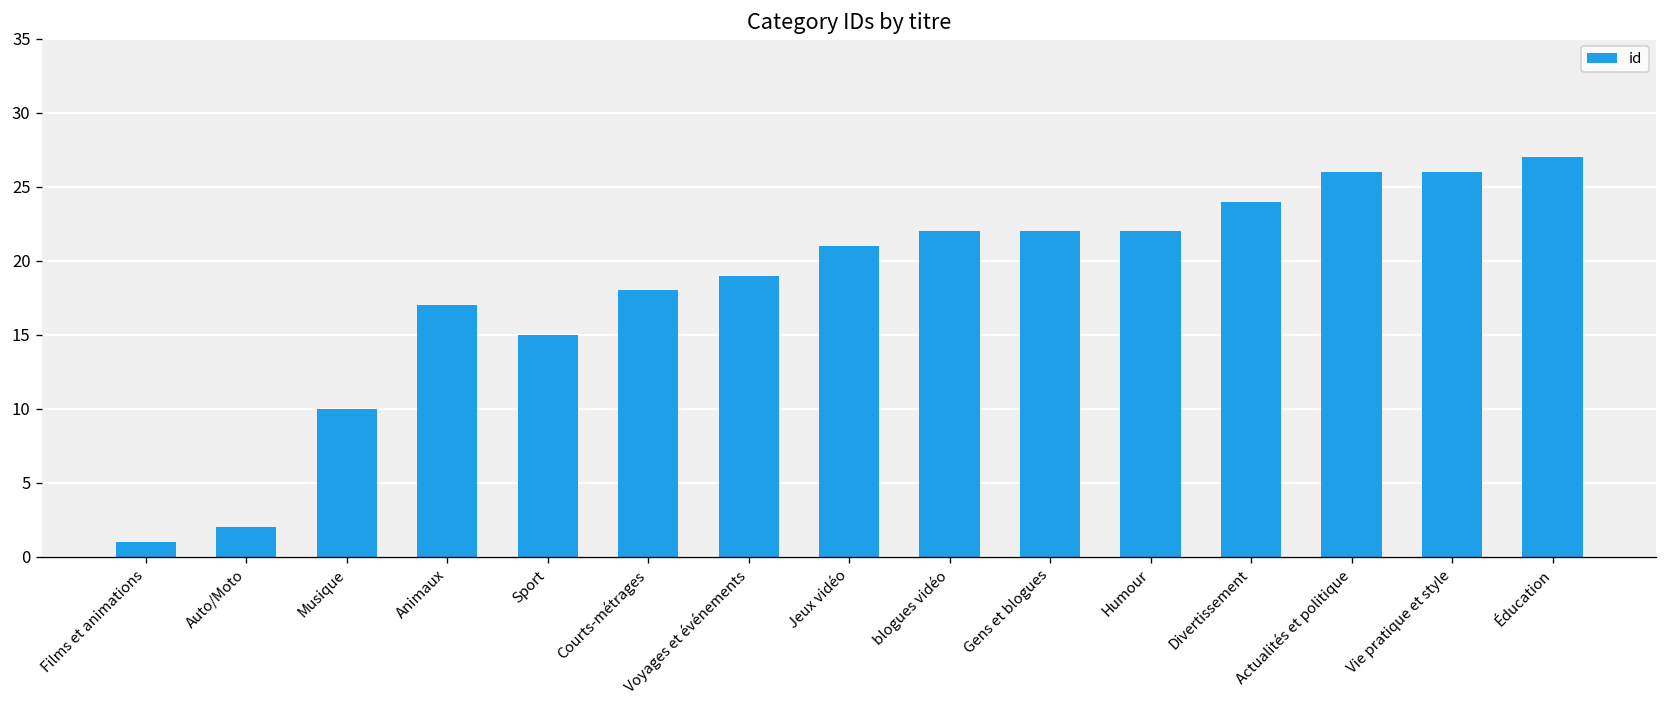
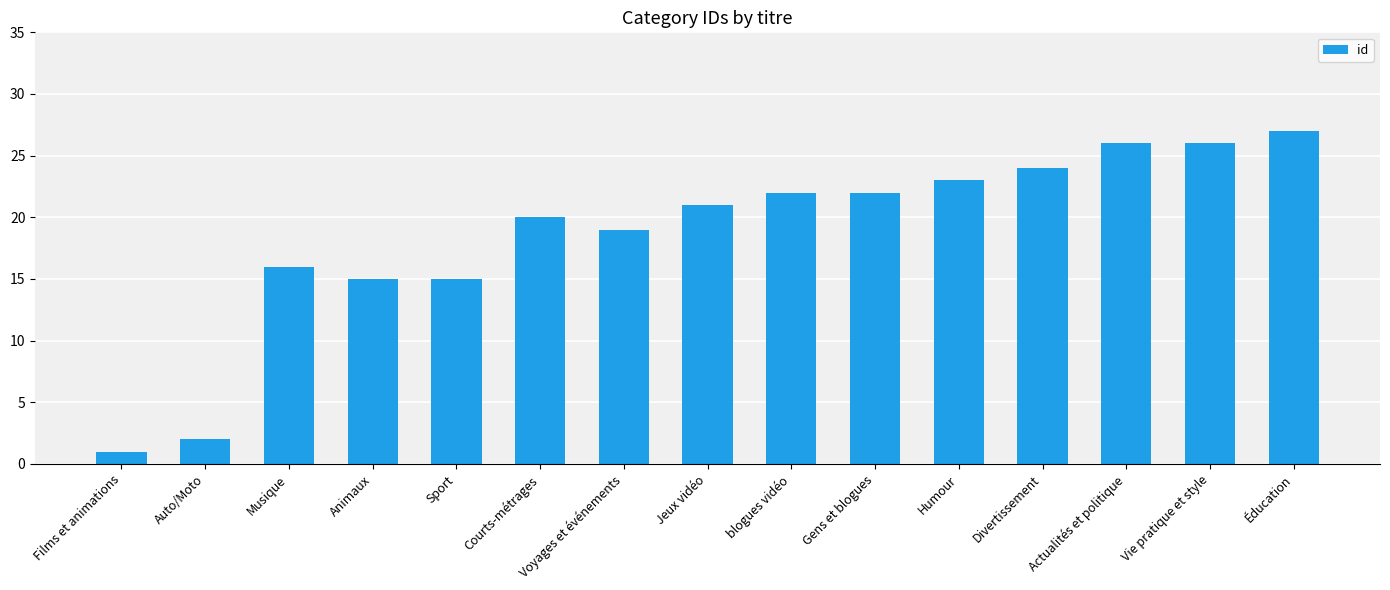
  {
    "Films et animations": 1,
    "Auto/Moto": 2,
-   "Musique": 10,
-   "Animaux": 17,
+   "Musique": 16,
+   "Animaux": 15,
    "Sport": 15,
-   "Courts-métrages": 18,
+   "Courts-métrages": 20,
    "Voyages et événements": 19,
    "Jeux vidéo": 21,
    "blogues vidéo": 22,
    "Gens et blogues": 22,
-   "Humour": 22,
+   "Humour": 23,
    "Divertissement": 24,
    "Actualités et politique": 26,
    "Vie pratique et style": 26,
    "Éducation": 27
  }
